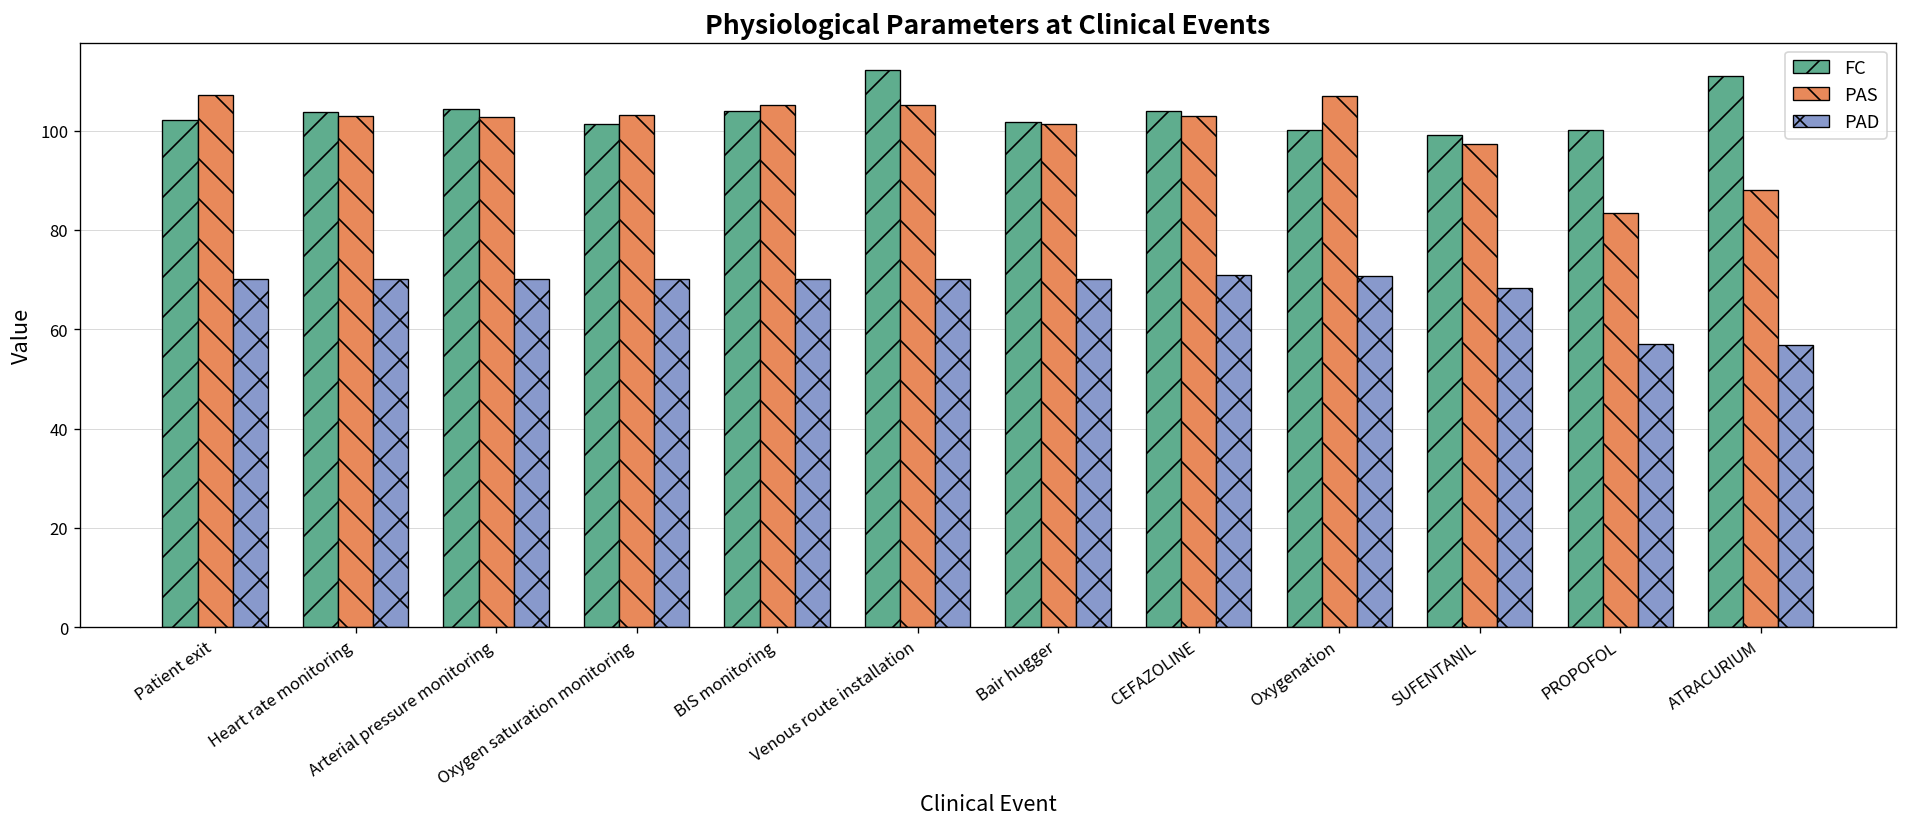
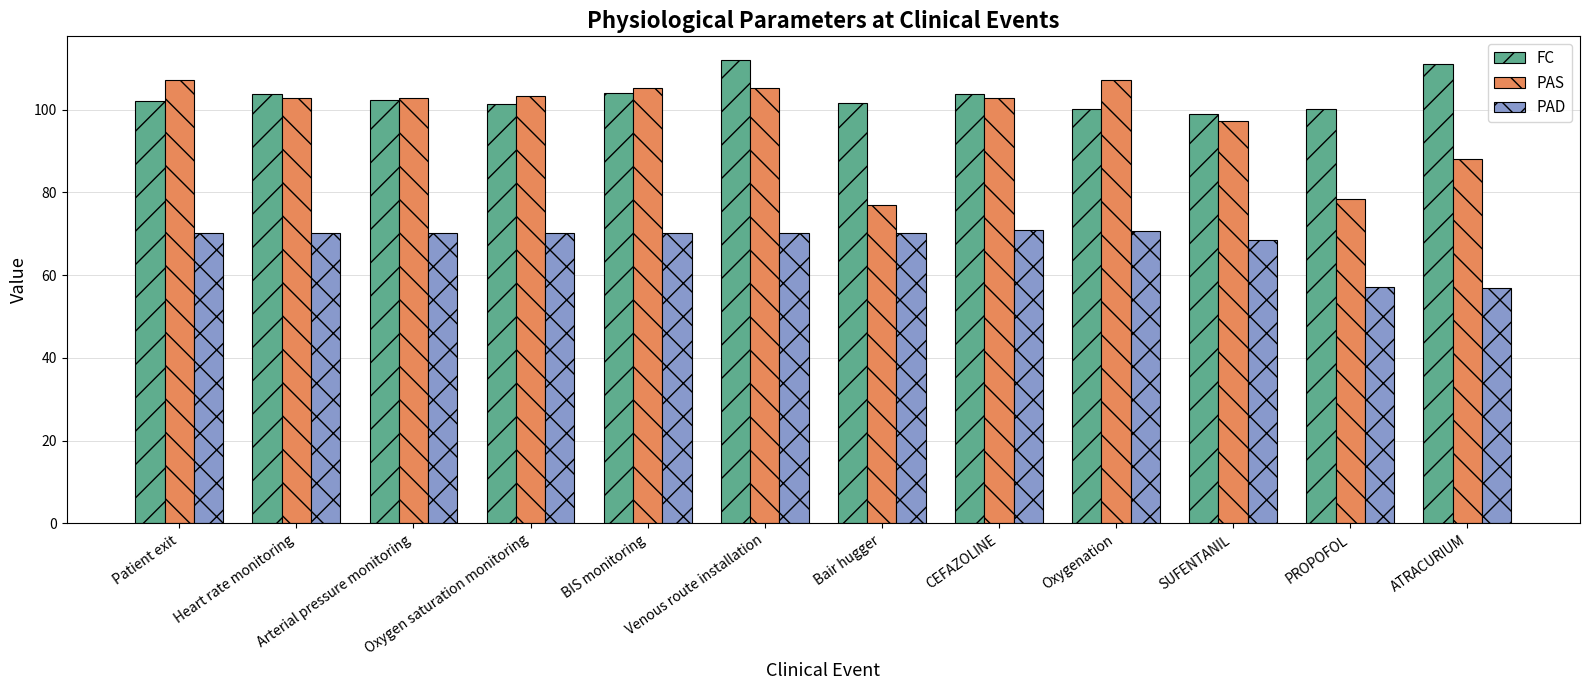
  {
    "FC": {
      "Patient exit": 102,
      "Heart rate monitoring": 104,
-     "Arterial pressure monitoring": 104,
+     "Arterial pressure monitoring": 102,
      "Oxygen saturation monitoring": 101,
      "BIS monitoring": 104,
      "Venous route installation": 112,
      "Bair hugger": 102,
      "CEFAZOLINE": 104,
      "Oxygenation": 100,
      "SUFENTANIL": 99,
      "PROPOFOL": 100,
      "ATRACURIUM": 111
    },
    "PAS": {
      "Patient exit": 107,
      "Heart rate monitoring": 103,
      "Arterial pressure monitoring": 103,
      "Oxygen saturation monitoring": 103,
      "BIS monitoring": 105,
      "Venous route installation": 105,
-     "Bair hugger": 101,
+     "Bair hugger": 77,
      "CEFAZOLINE": 103,
      "Oxygenation": 107,
      "SUFENTANIL": 97,
-     "PROPOFOL": 83,
+     "PROPOFOL": 78,
      "ATRACURIUM": 88
    },
    "PAD": {
      "Patient exit": 70,
      "Heart rate monitoring": 70,
      "Arterial pressure monitoring": 70,
      "Oxygen saturation monitoring": 70,
      "BIS monitoring": 70,
      "Venous route installation": 70,
      "Bair hugger": 70,
      "CEFAZOLINE": 71,
      "Oxygenation": 71,
      "SUFENTANIL": 68,
      "PROPOFOL": 57,
      "ATRACURIUM": 57
    }
  }
